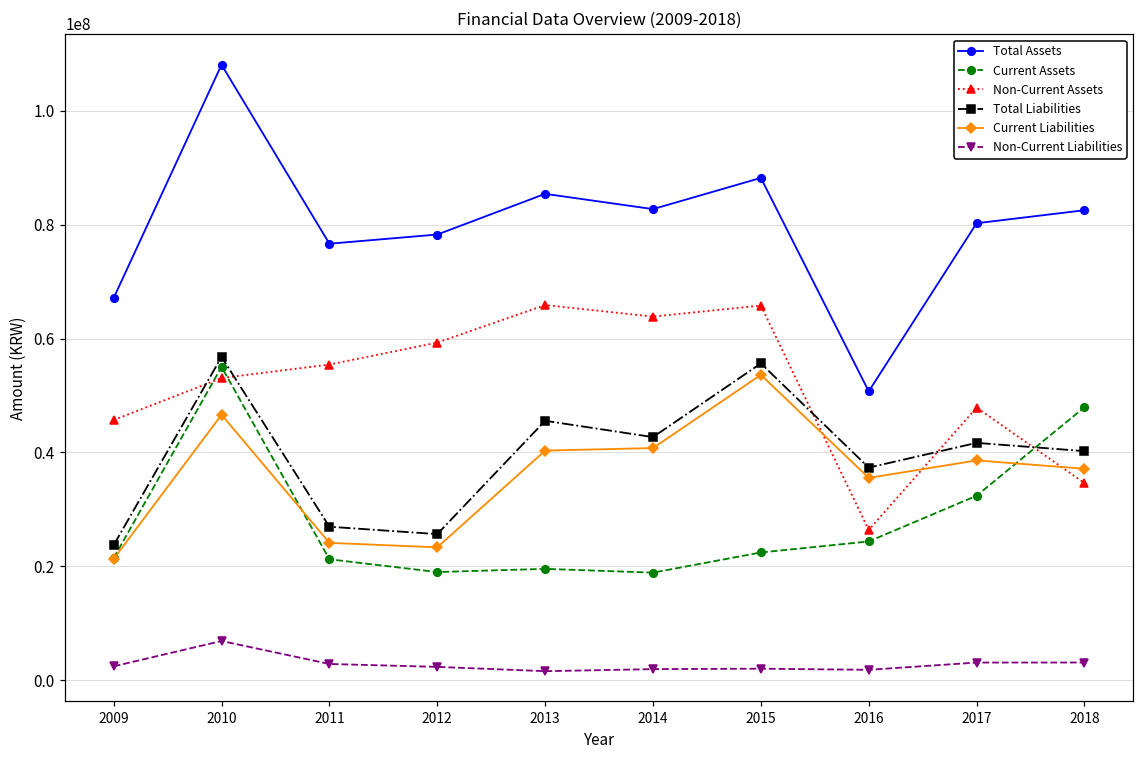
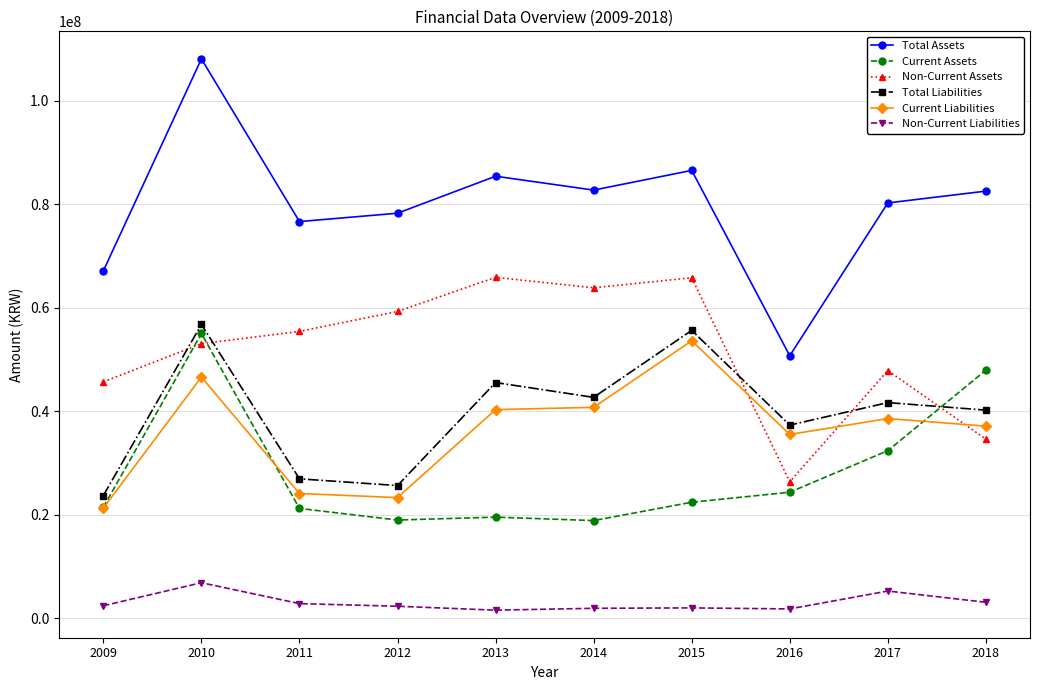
  {
    "Total Assets": {
      "2009": 67000000,
      "2010": 108000000,
      "2011": 77000000,
      "2012": 78000000,
      "2013": 85000000,
      "2014": 83000000,
-     "2015": 88000000,
+     "2015": 87000000,
      "2016": 51000000,
      "2017": 80000000,
      "2018": 83000000
    },
    "Current Assets": {
      "2010": 55000000,
      "2011": 21000000,
      "2012": 19000000,
      "2013": 20000000,
      "2014": 19000000,
      "2015": 22000000,
      "2016": 24000000,
      "2017": 32000000,
      "2018": 48000000
    },
    "Non-Current Assets": {
      "2009": 46000000,
      "2010": 53000000,
      "2011": 55000000,
      "2012": 59000000,
      "2013": 66000000,
      "2014": 64000000,
      "2015": 66000000,
      "2016": 26000000,
      "2017": 48000000,
      "2018": 35000000
    },
    "Total Liabilities": {
      "2009": 24000000,
      "2010": 57000000,
      "2011": 27000000,
      "2012": 26000000,
      "2013": 46000000,
      "2014": 43000000,
      "2015": 56000000,
      "2016": 37000000,
      "2017": 42000000,
      "2018": 40000000
    },
    "Current Liabilities": {
      "2010": 47000000,
      "2011": 24000000,
      "2012": 23000000,
      "2013": 40000000,
      "2014": 41000000,
      "2015": 54000000,
      "2016": 36000000,
      "2017": 39000000,
      "2018": 37000000
    },
    "Non-Current Liabilities": {
      "2009": 2000000,
      "2010": 7000000,
      "2011": 3000000,
      "2012": 2000000,
      "2013": 2000000,
      "2014": 2000000,
      "2015": 2000000,
      "2016": 2000000,
-     "2017": 3000000,
+     "2017": 5000000,
      "2018": 3000000
    }
  }
